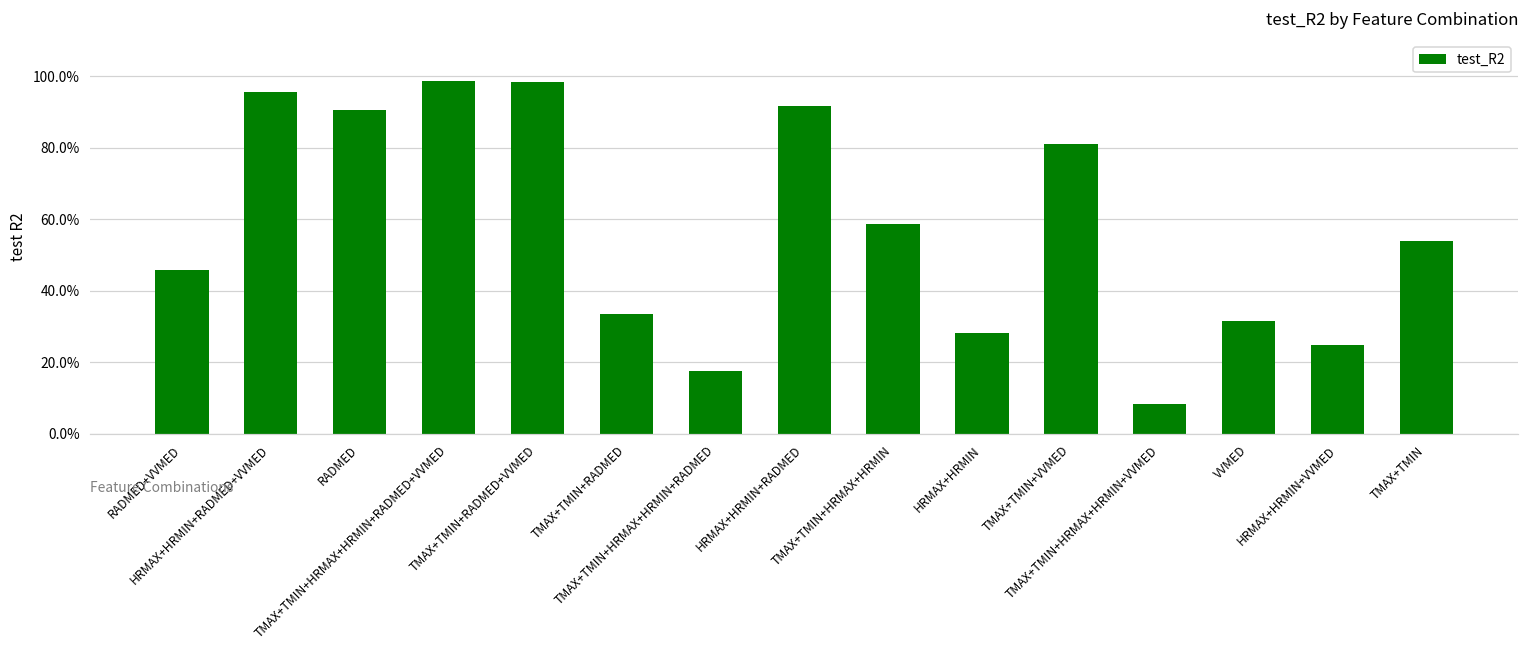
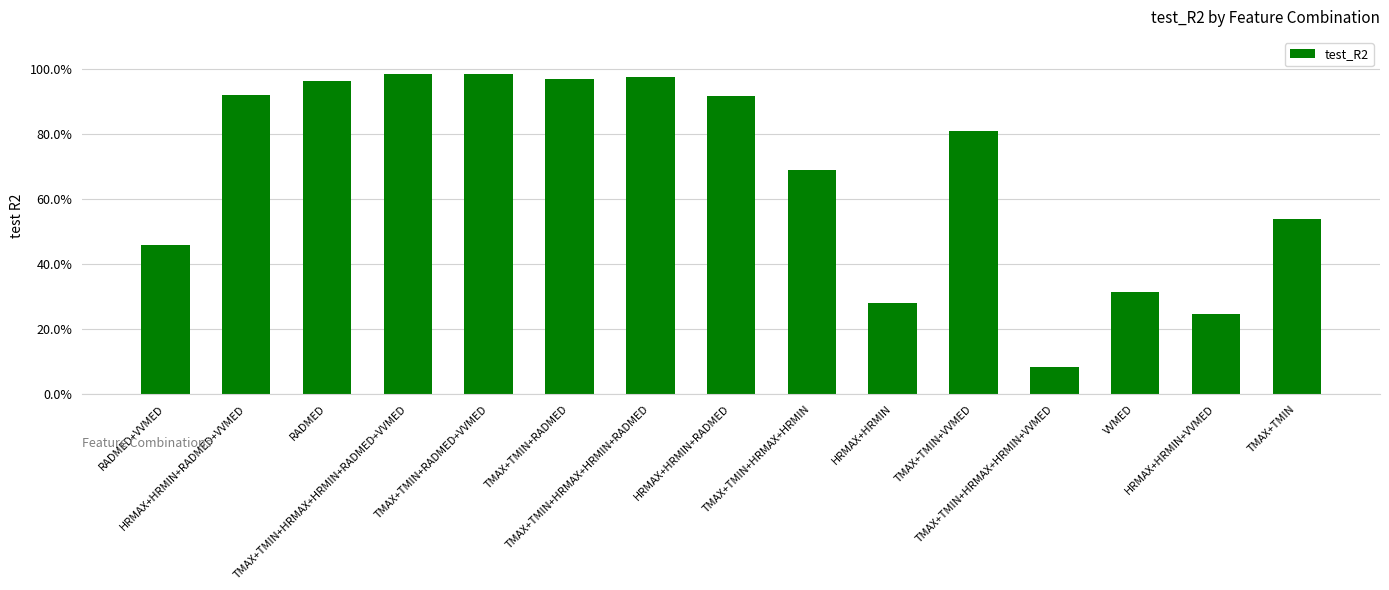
  {
    "RADMED+VVMED": "46%",
-   "HRMAX+HRMIN+RADMED+VVMED": "96%",
-   "RADMED": "91%",
+   "HRMAX+HRMIN+RADMED+VVMED": "92%",
+   "RADMED": "96%",
    "TMAX+TMIN+HRMAX+HRMIN+RADMED+VVMED": "99%",
    "TMAX+TMIN+RADMED+VVMED": "99%",
-   "TMAX+TMIN+RADMED": "34%",
-   "TMAX+TMIN+HRMAX+HRMIN+RADMED": "18%",
+   "TMAX+TMIN+RADMED": "97%",
+   "TMAX+TMIN+HRMAX+HRMIN+RADMED": "98%",
    "HRMAX+HRMIN+RADMED": "92%",
-   "TMAX+TMIN+HRMAX+HRMIN": "59%",
+   "TMAX+TMIN+HRMAX+HRMIN": "69%",
    "HRMAX+HRMIN": "28%",
    "TMAX+TMIN+VVMED": "81%",
    "TMAX+TMIN+HRMAX+HRMIN+VVMED": "8%",
    "VVMED": "32%",
    "HRMAX+HRMIN+VVMED": "25%",
    "TMAX+TMIN": "54%"
  }
